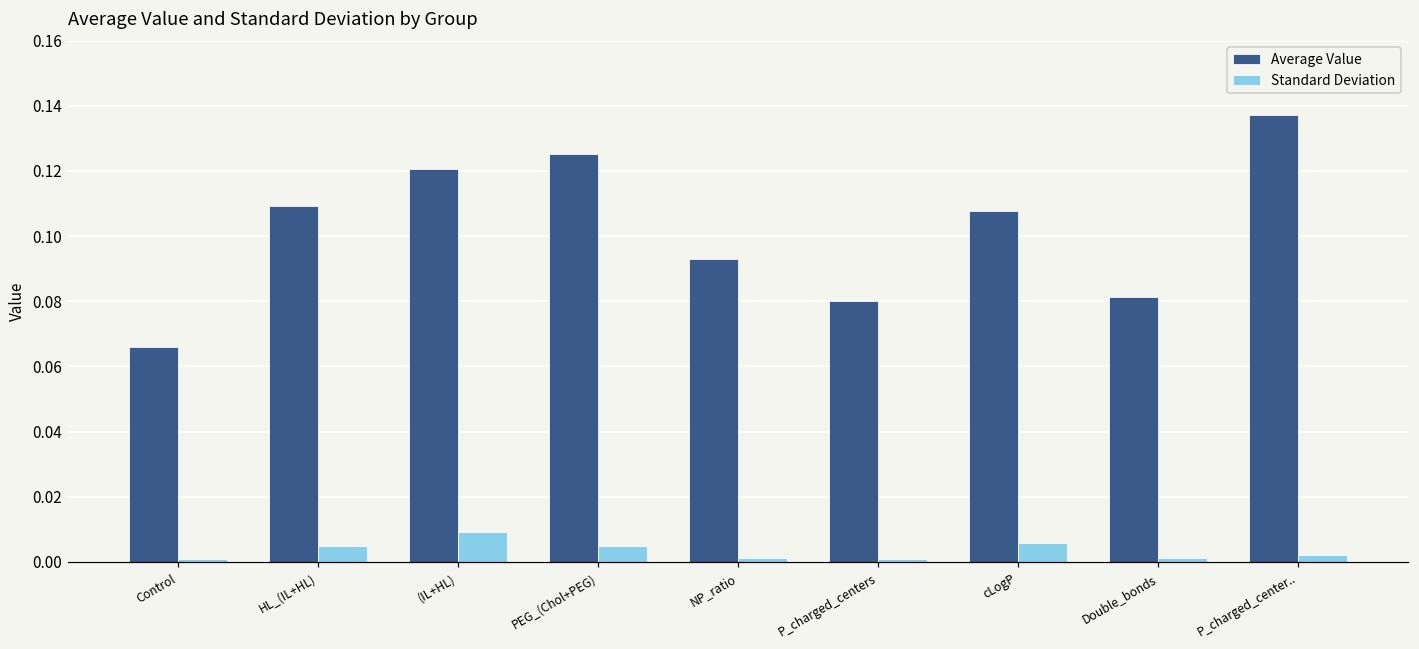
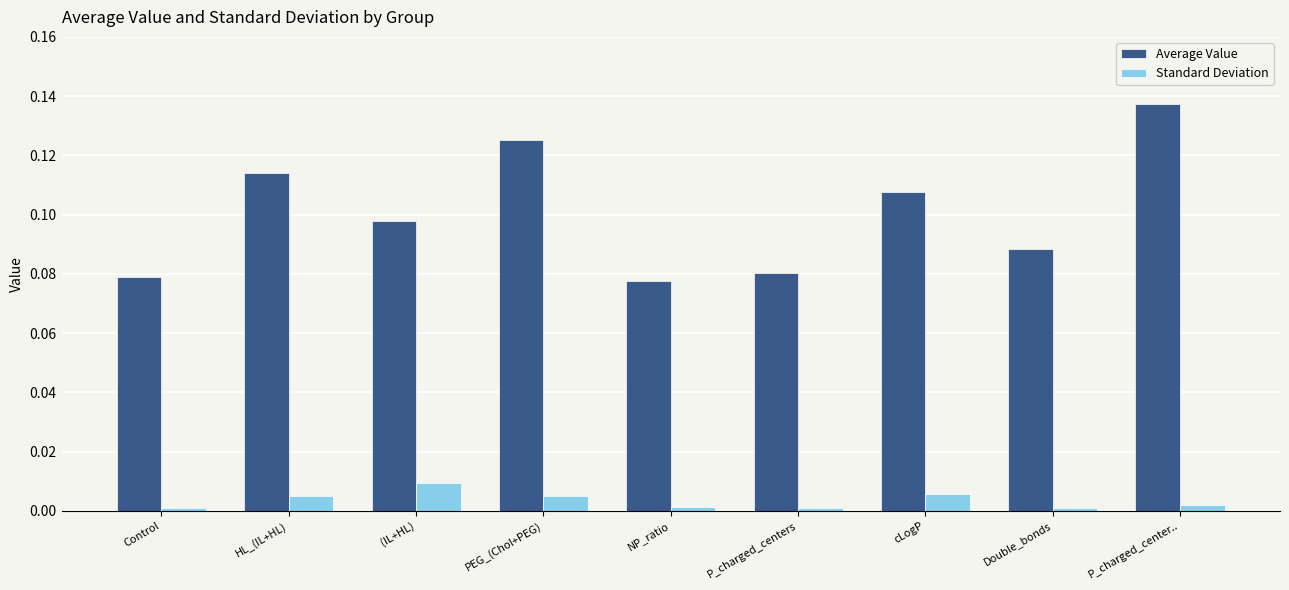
  {
    "Average Value": {
-     "Control": 0.066,
-     "HL_(IL+HL)": 0.109,
-     "(IL+HL)": 0.120,
+     "Control": 0.079,
+     "HL_(IL+HL)": 0.114,
+     "(IL+HL)": 0.098,
      "PEG_(Chol+PEG)": 0.125,
-     "NP_ratio": 0.093,
+     "NP_ratio": 0.078,
      "P_charged_centers": 0.080,
      "cLogP": 0.108,
-     "Double_bonds": 0.081,
+     "Double_bonds": 0.089,
      "P_charged_center..": 0.137
    },
    "Standard Deviation": {
      "Control": 0.001,
      "HL_(IL+HL)": 0.005,
      "(IL+HL)": 0.009,
      "PEG_(Chol+PEG)": 0.005,
      "NP_ratio": 0.001,
      "P_charged_centers": 0.001,
      "cLogP": 0.006,
      "Double_bonds": 0.001,
      "P_charged_center..": 0.002
    }
  }
